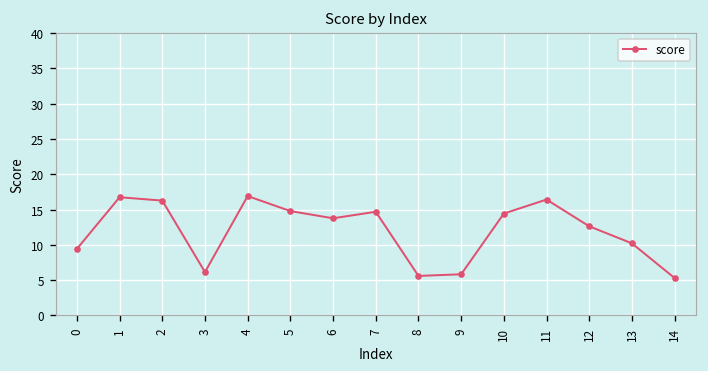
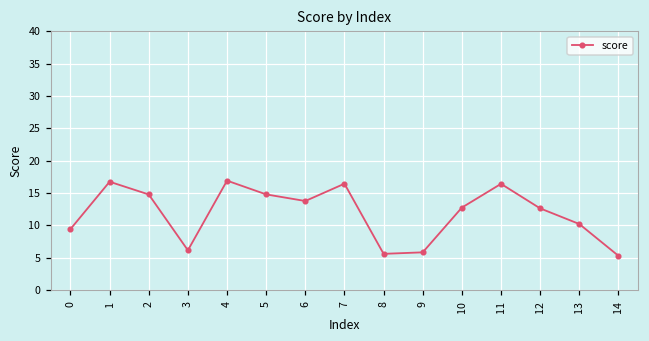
  {
    "0": 9,
    "1": 17,
-   "2": 16,
+   "2": 15,
    "3": 6,
    "4": 17,
    "5": 15,
    "6": 14,
-   "7": 15,
+   "7": 16,
    "8": 6,
    "9": 6,
-   "10": 14,
+   "10": 13,
    "11": 16,
    "12": 13,
    "13": 10,
    "14": 5
  }
